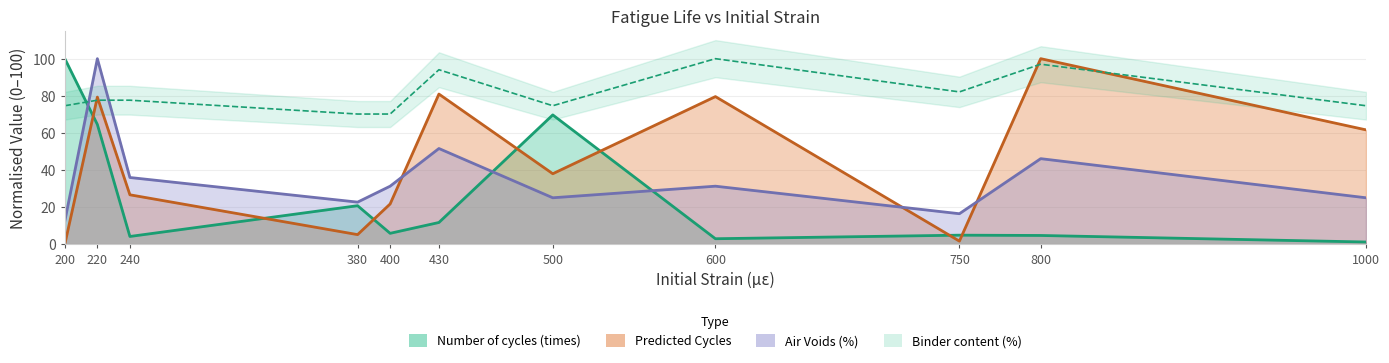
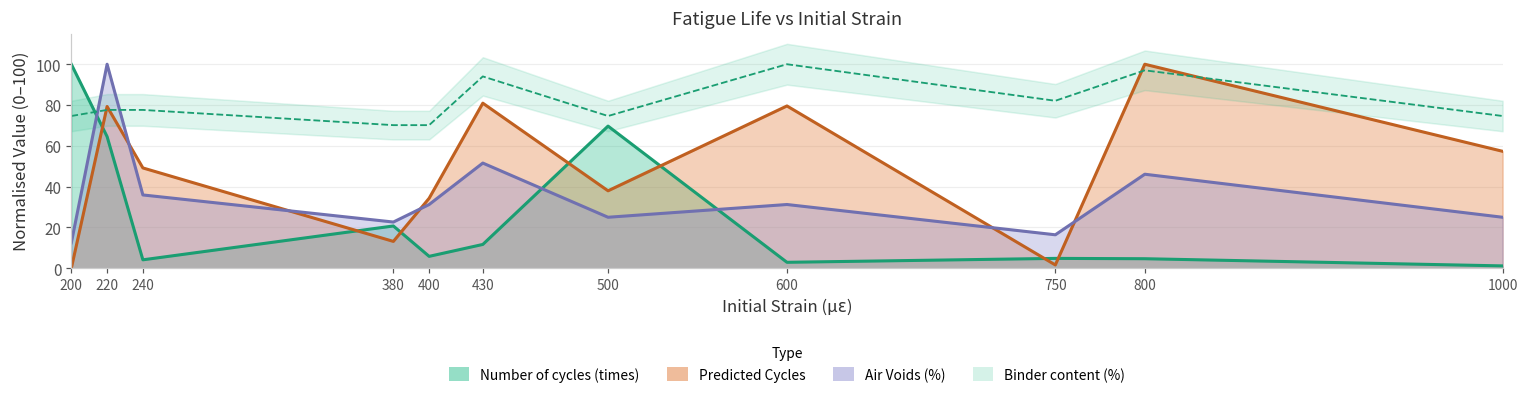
  {
    "Predicted Cycles": {
      "200": 0,
      "220": 79,
-     "240": 27,
-     "380": 5,
-     "400": 22,
+     "240": 49,
+     "380": 13,
+     "400": 34,
      "430": 81,
      "500": 38,
      "600": 80,
      "750": 2,
      "800": 100,
-     "1000": 62
+     "1000": 57
    }
  }
